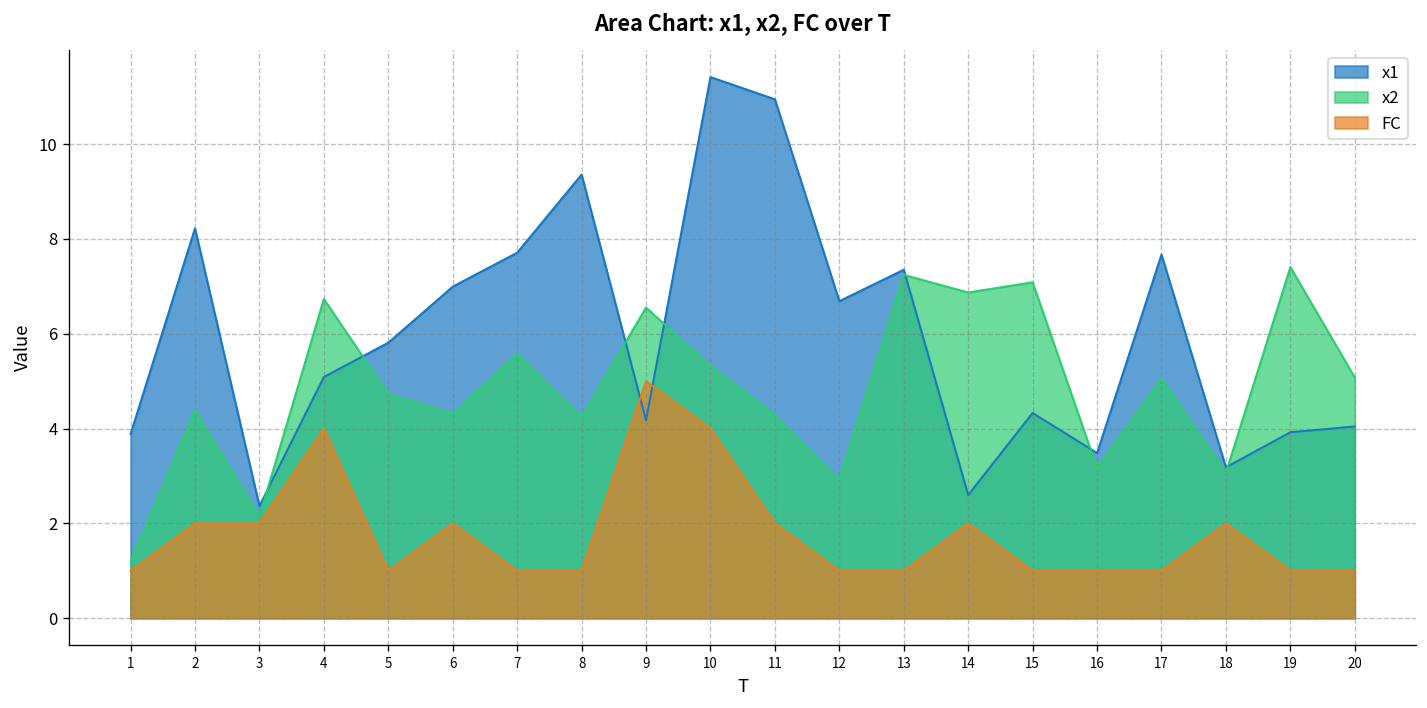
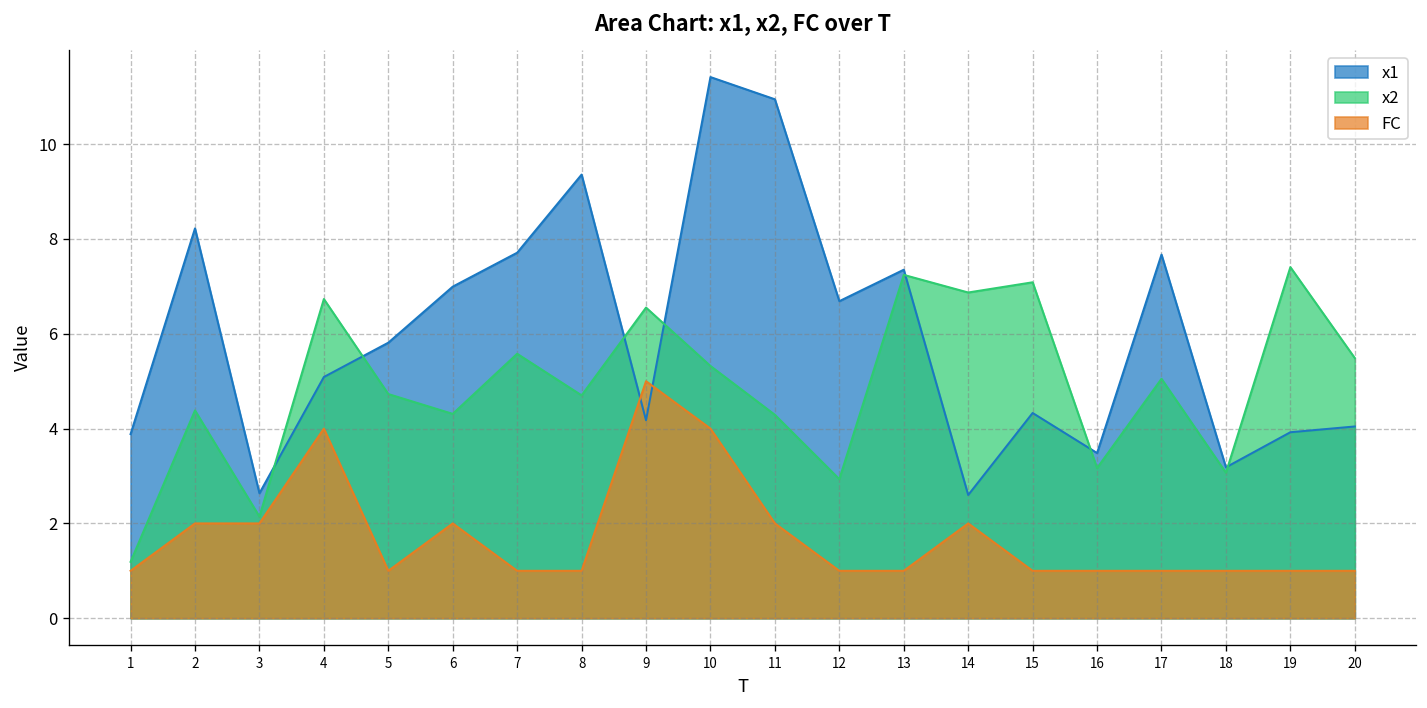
  {
    "x1": {
      "1": 3.9,
      "2": 8.2,
-     "3": 2.4,
+     "3": 2.6,
      "4": 5.1,
      "5": 5.8,
      "6": 7.0,
      "7": 7.7,
      "8": 9.4,
      "9": 4.2,
      "10": 11.4,
      "11": 10.9,
      "12": 6.7,
      "13": 7.4,
      "14": 2.6,
      "15": 4.3,
      "16": 3.5,
      "17": 7.7,
      "18": 3.2,
      "19": 3.9,
      "20": 4.0
    },
    "x2": {
      "1": 1.2,
      "2": 4.4,
      "3": 2.1,
      "4": 6.7,
      "5": 4.7,
      "6": 4.3,
      "7": 5.6,
-     "8": 4.2,
+     "8": 4.7,
      "9": 6.6,
      "10": 5.3,
      "11": 4.3,
      "12": 2.9,
      "13": 7.2,
      "14": 6.9,
      "15": 7.1,
      "16": 3.2,
      "17": 5.1,
      "18": 3.1,
      "19": 7.4,
-     "20": 5.1
+     "20": 5.5
    },
    "FC": {
      "1": 1,
      "2": 2,
      "3": 2,
      "4": 4,
      "5": 1,
      "6": 2,
      "7": 1,
      "8": 1,
      "9": 5,
      "10": 4,
      "11": 2,
      "12": 1,
      "13": 1,
      "14": 2,
      "15": 1,
      "16": 1,
      "17": 1,
-     "18": 2,
+     "18": 1,
      "19": 1,
      "20": 1
    }
  }
